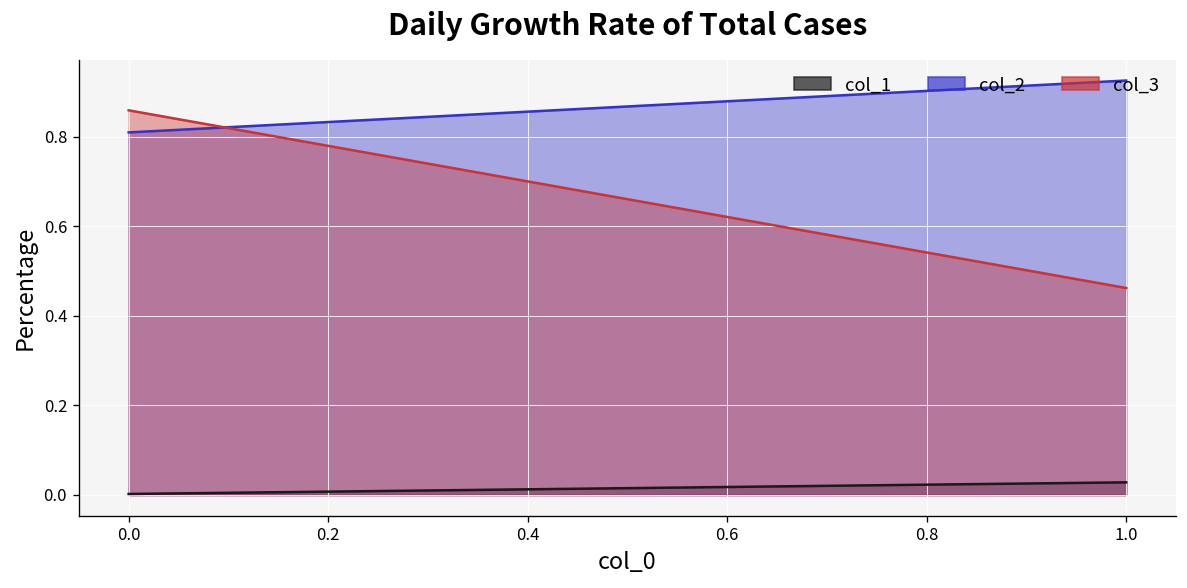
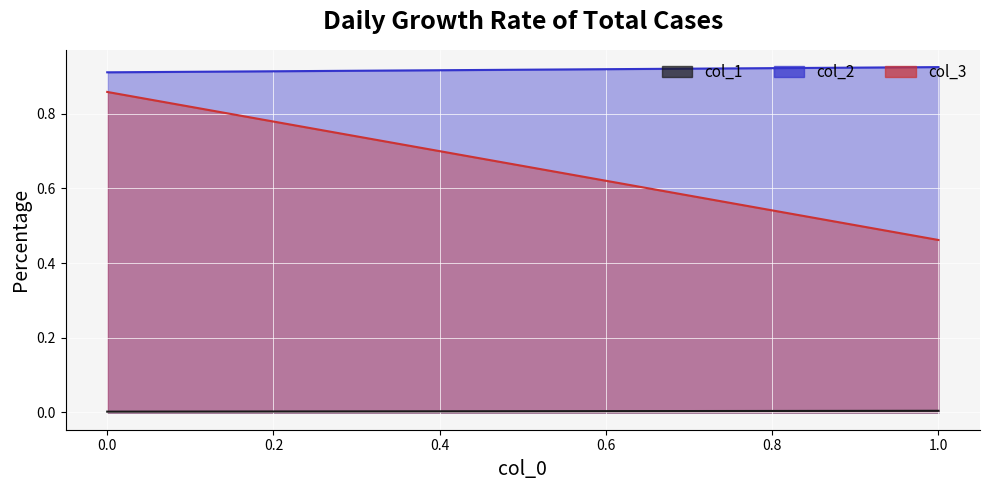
  {
    "col_1": {
      "0.0": 0.00,
-     "1.0": 0.03
+     "1.0": 0.00
    },
    "col_2": {
-     "0.0": 0.81,
+     "0.0": 0.91,
      "1.0": 0.93
    },
    "col_3": {
      "0.0": 0.86,
      "1.0": 0.46
    }
  }
